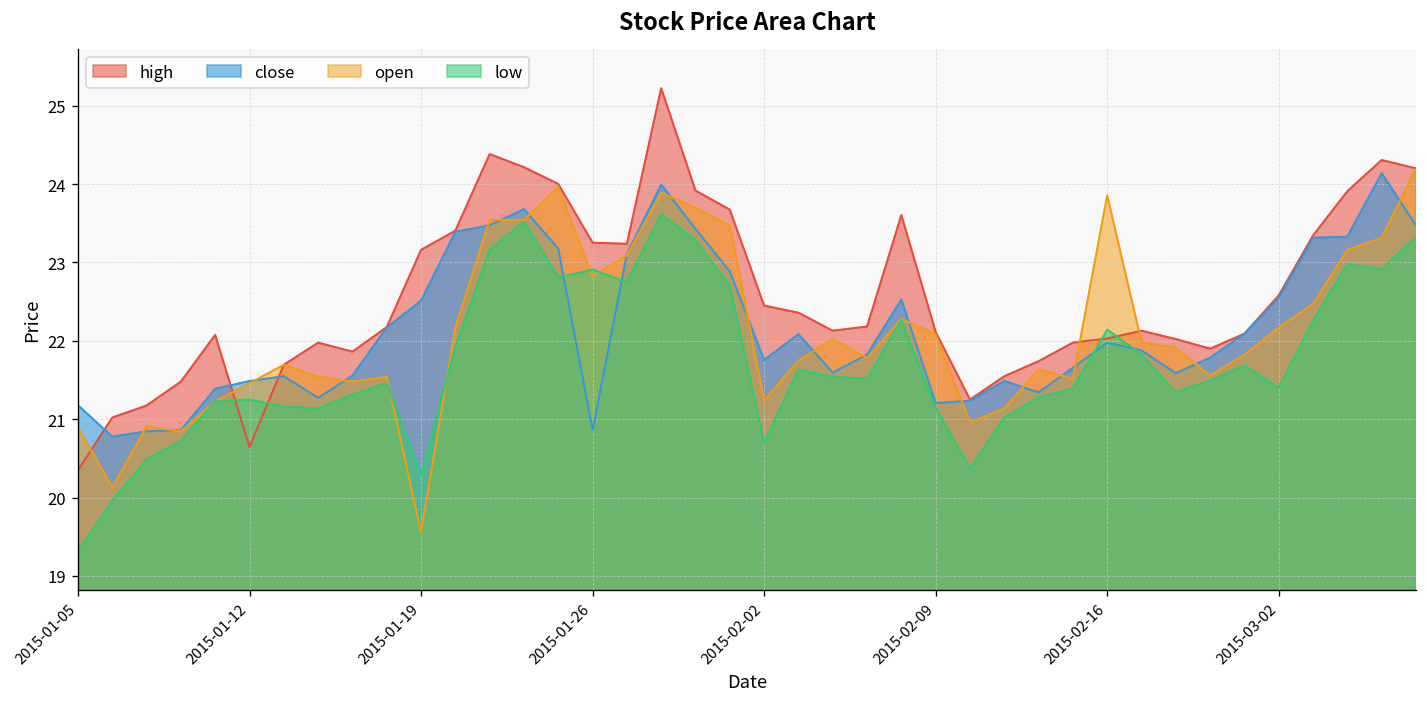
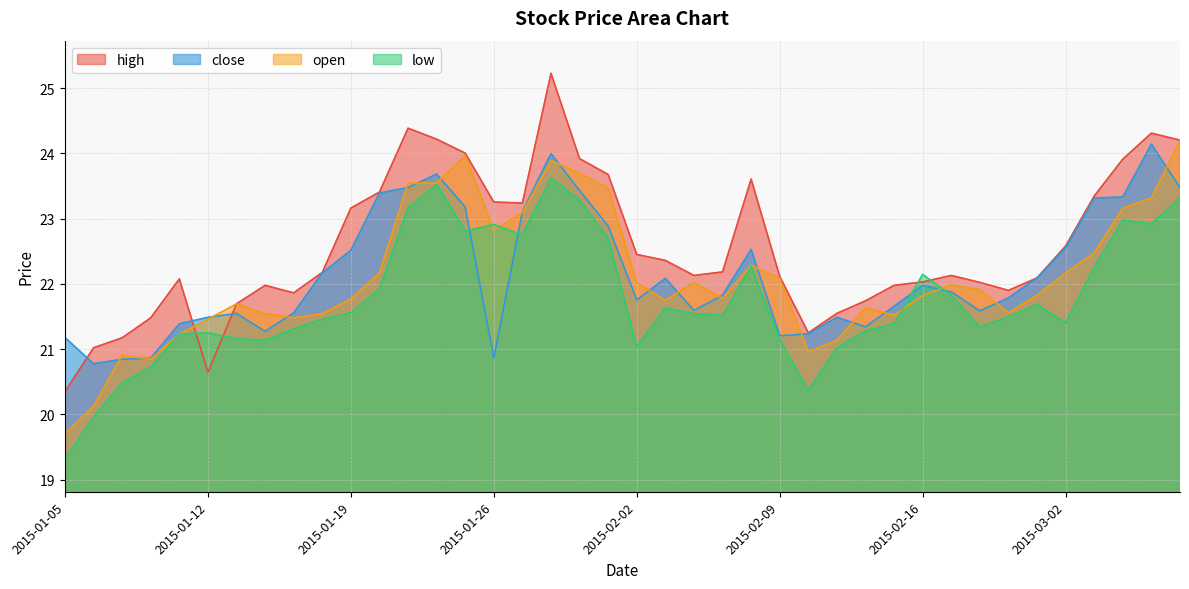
  {
    "high": {
      "2015-01-05": 20.3,
      "2015-01-12": 20.6,
      "2015-01-19": 23.2,
      "2015-01-26": 23.3,
      "2015-02-02": 22.5,
      "2015-02-16": 22.0
    },
    "close": {
      "2015-01-05": 21.2,
      "2015-01-19": 22.5,
      "2015-01-26": 20.9,
      "2015-02-02": 21.8,
      "2015-02-09": 21.2,
      "2015-02-16": 22.0
    },
    "open": {
-     "2015-01-05": 20.9,
-     "2015-01-19": 19.6,
+     "2015-01-05": 19.7,
+     "2015-01-19": 21.8,
      "2015-01-26": 22.8,
-     "2015-02-02": 21.2,
-     "2015-02-16": 23.9,
+     "2015-02-02": 22.0,
+     "2015-02-16": 21.8,
      "2015-03-02": 22.2
    },
    "low": {
      "2015-01-05": 19.3,
      "2015-01-12": 21.3,
-     "2015-01-19": 20.3,
+     "2015-01-19": 21.6,
      "2015-01-26": 22.9,
-     "2015-02-02": 20.7,
+     "2015-02-02": 21.0,
      "2015-02-09": 21.1,
      "2015-02-16": 22.1,
      "2015-03-02": 21.4
    }
  }
